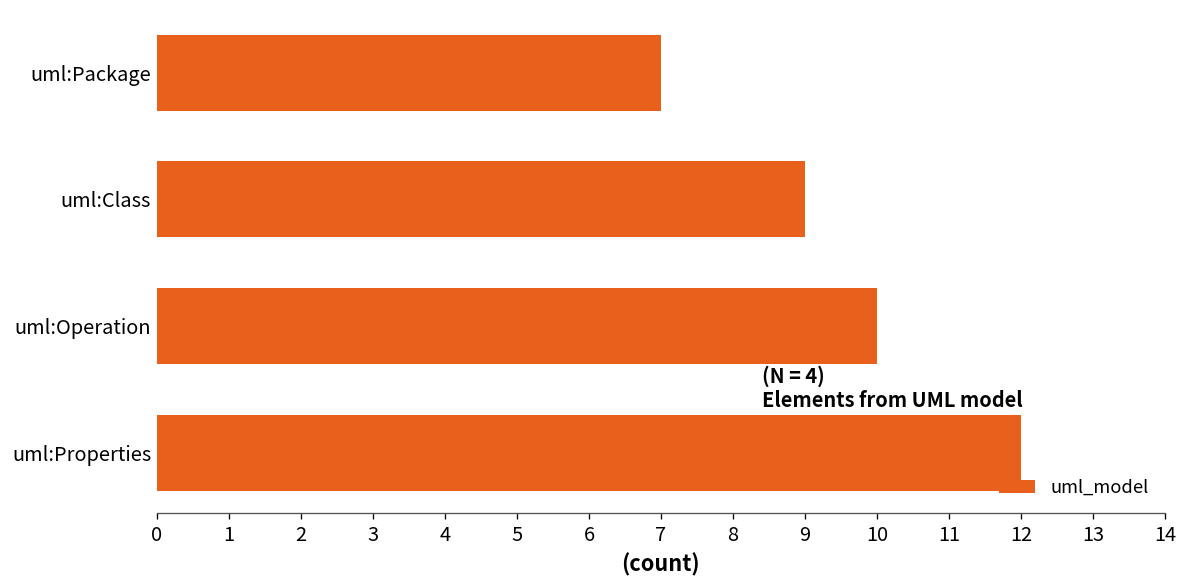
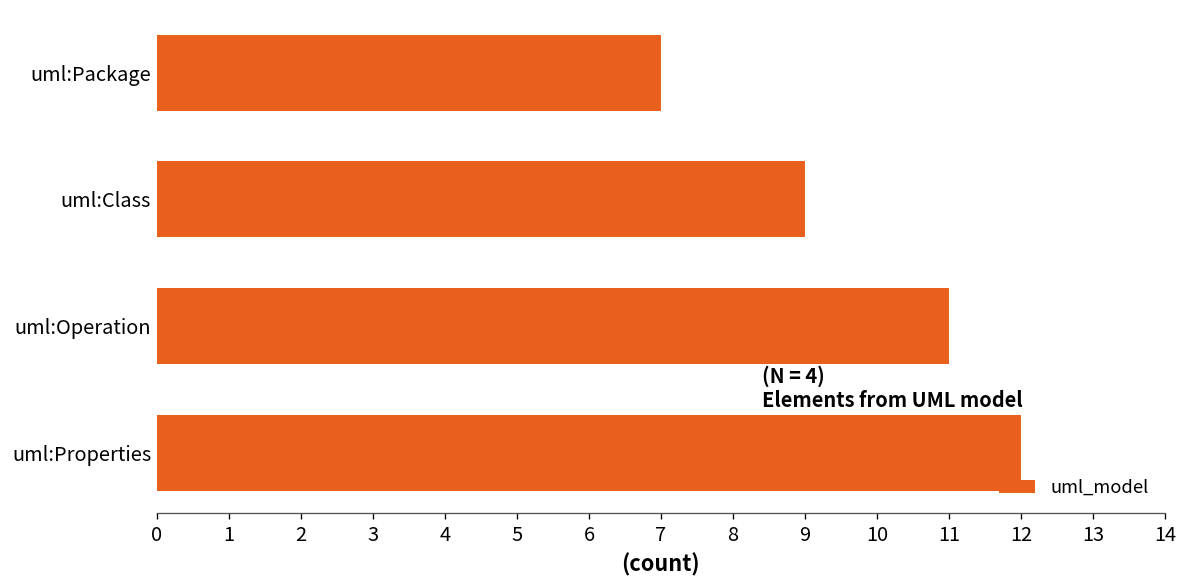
  {
    "uml:Package": 7,
    "uml:Class": 9,
-   "uml:Operation": 10,
+   "uml:Operation": 11,
    "uml:Properties": 12
  }
